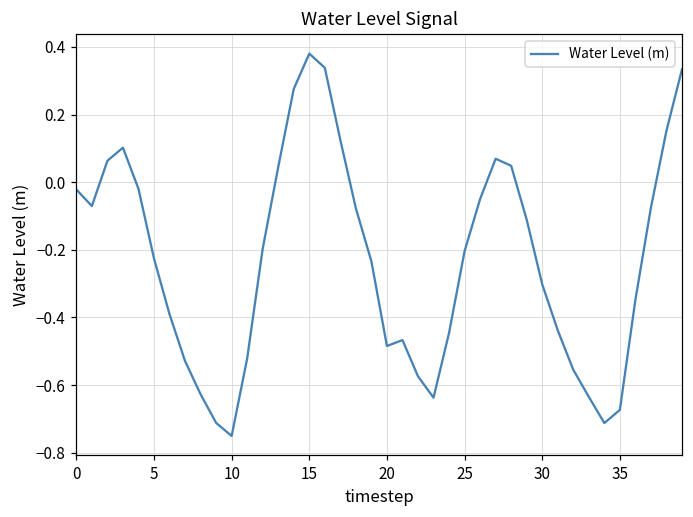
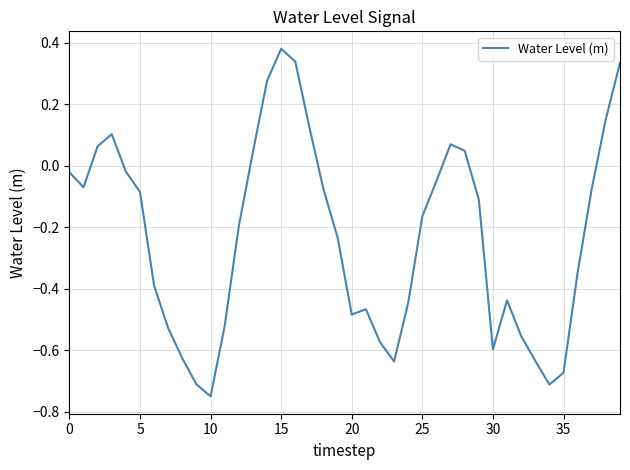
  {
    "0": -0.02,
-   "5": -0.23,
+   "5": -0.09,
    "10": -0.75,
    "15": 0.38,
    "20": -0.48,
-   "25": -0.20,
-   "30": -0.30,
+   "25": -0.16,
+   "30": -0.60,
    "35": -0.67
  }
